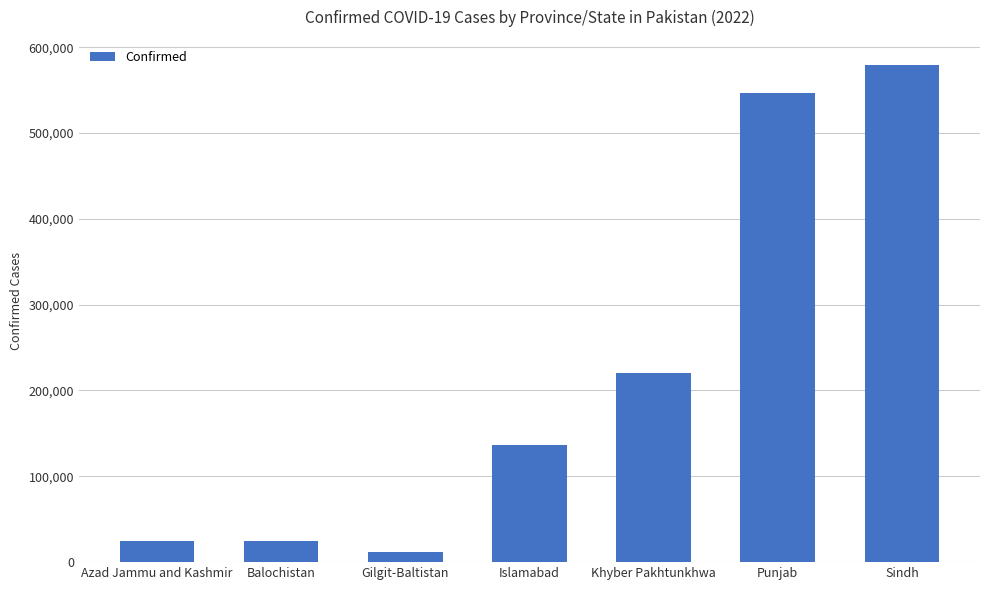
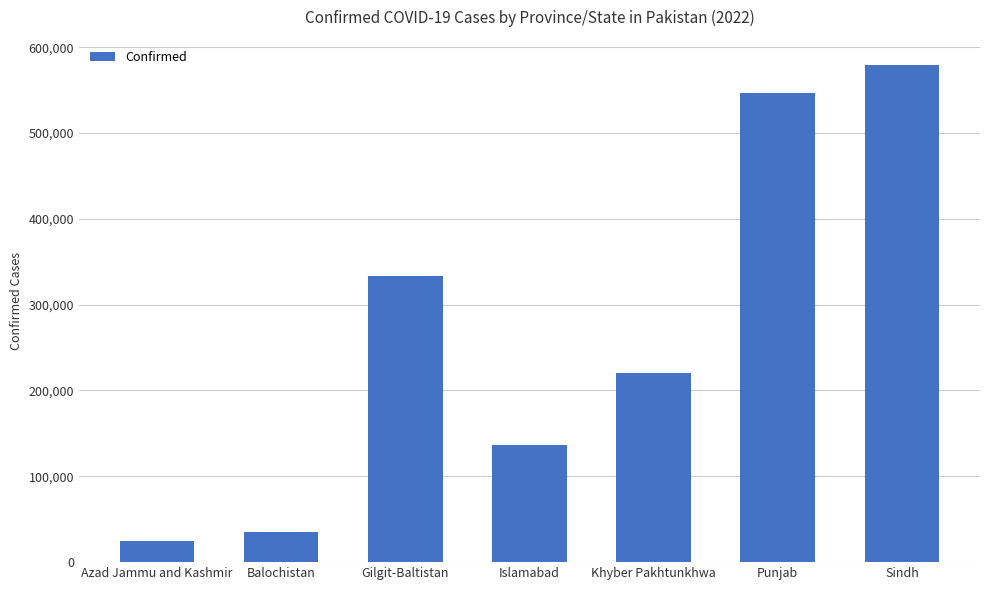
  {
    "Azad Jammu and Kashmir": "20,000",
-   "Balochistan": "20,000",
-   "Gilgit-Baltistan": "10,000",
+   "Balochistan": "40,000",
+   "Gilgit-Baltistan": "330,000",
    "Islamabad": "140,000",
    "Khyber Pakhtunkhwa": "220,000",
    "Punjab": "550,000",
    "Sindh": "580,000"
  }
